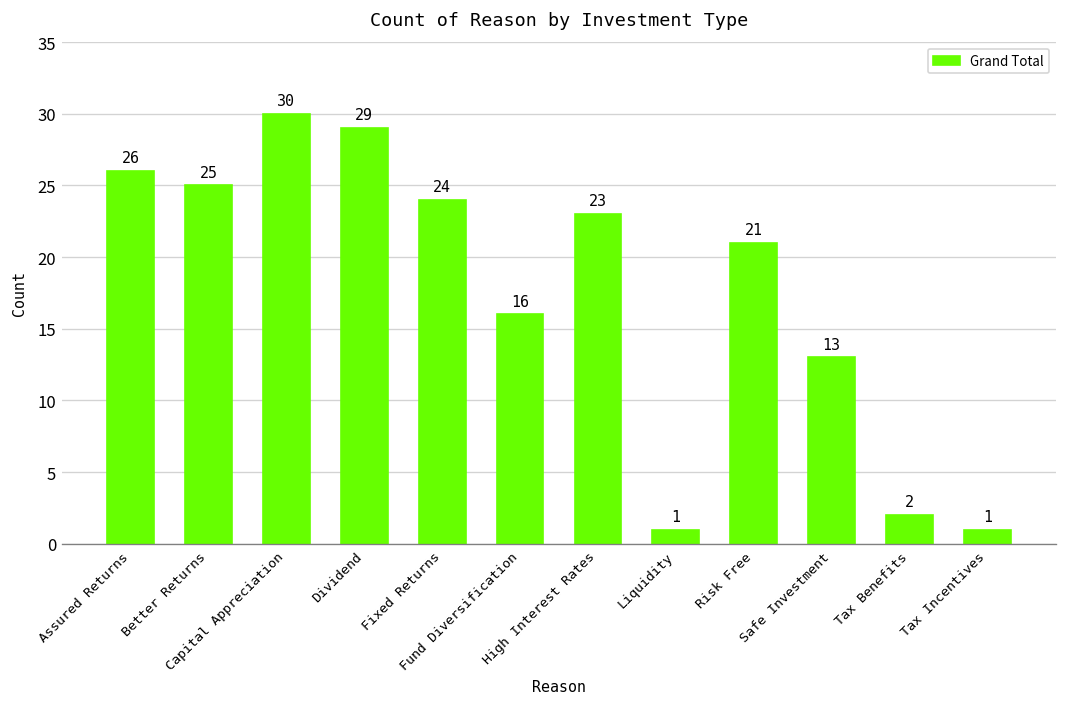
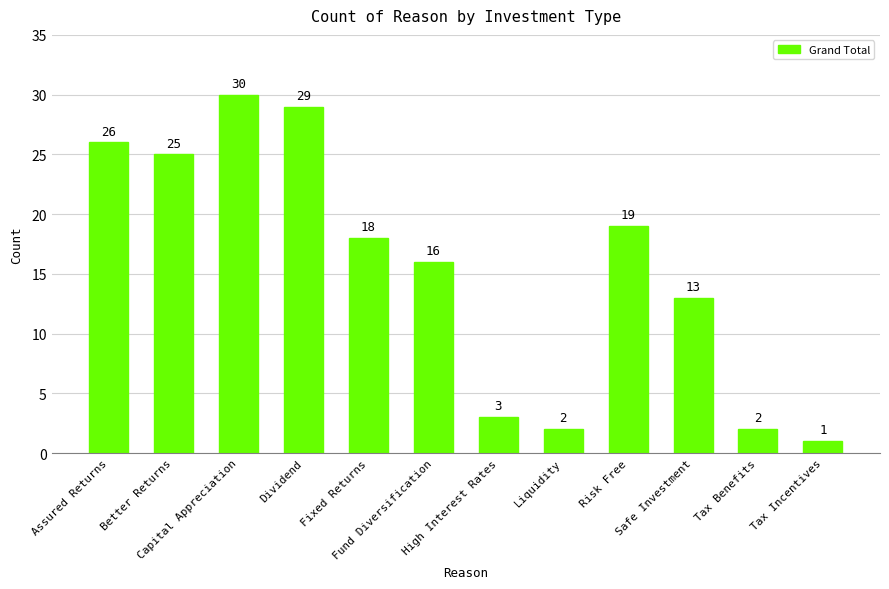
  {
    "Assured Returns": 26,
    "Better Returns": 25,
    "Capital Appreciation": 30,
    "Dividend": 29,
-   "Fixed Returns": 24,
+   "Fixed Returns": 18,
    "Fund Diversification": 16,
-   "High Interest Rates": 23,
-   "Liquidity": 1,
-   "Risk Free": 21,
+   "High Interest Rates": 3,
+   "Liquidity": 2,
+   "Risk Free": 19,
    "Safe Investment": 13,
    "Tax Benefits": 2,
    "Tax Incentives": 1
  }
